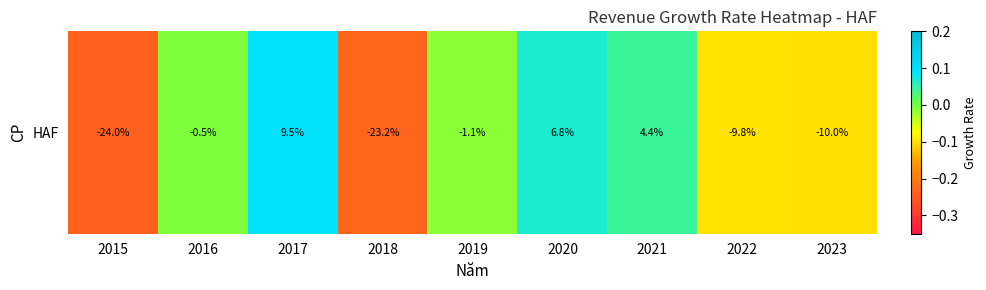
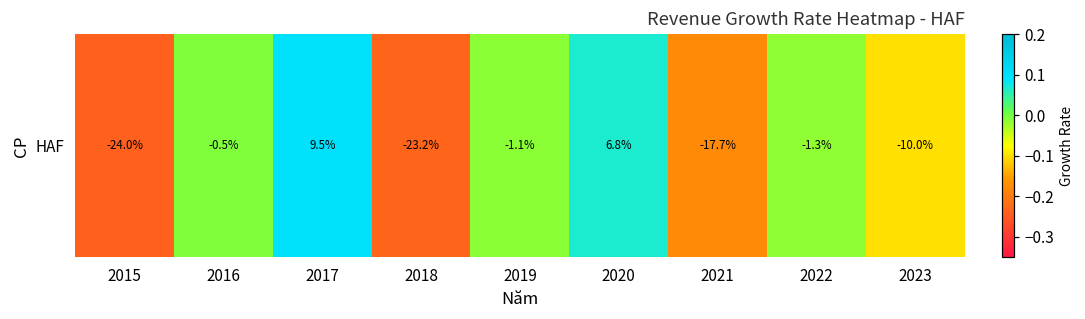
  {
    "HAF": {
      "2015": "-24.0%",
      "2016": "-0.5%",
      "2017": "9.5%",
      "2018": "-23.2%",
      "2019": "-1.1%",
      "2020": "6.8%",
-     "2021": "4.4%",
-     "2022": "-9.8%",
+     "2021": "-17.7%",
+     "2022": "-1.3%",
      "2023": "-10.0%"
    }
  }
